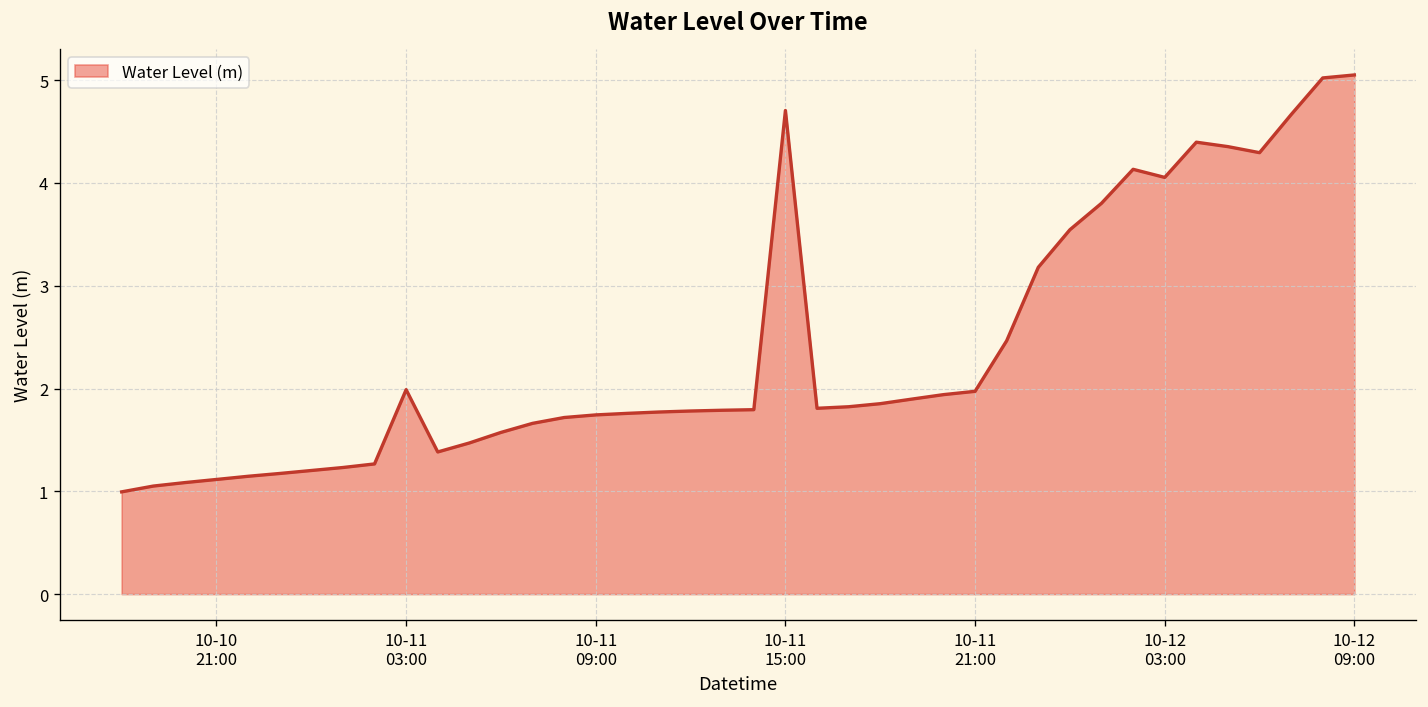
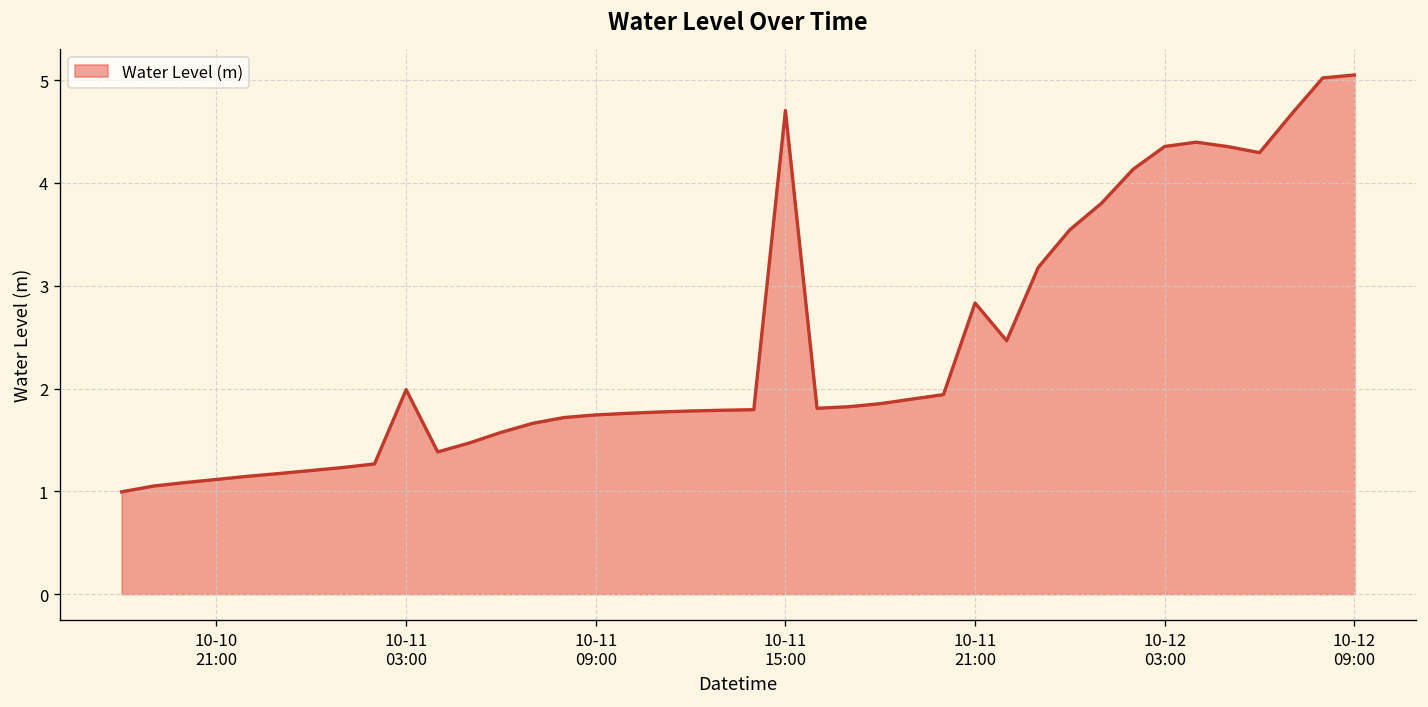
  {
    "10-10 21:00": 1.1,
    "10-11 03:00": 2.0,
    "10-11 09:00": 1.7,
    "10-11 15:00": 4.7,
-   "10-11 21:00": 2.0,
-   "10-12 03:00": 4.1,
+   "10-11 21:00": 2.8,
+   "10-12 03:00": 4.4,
    "10-12 09:00": 5.1
  }
